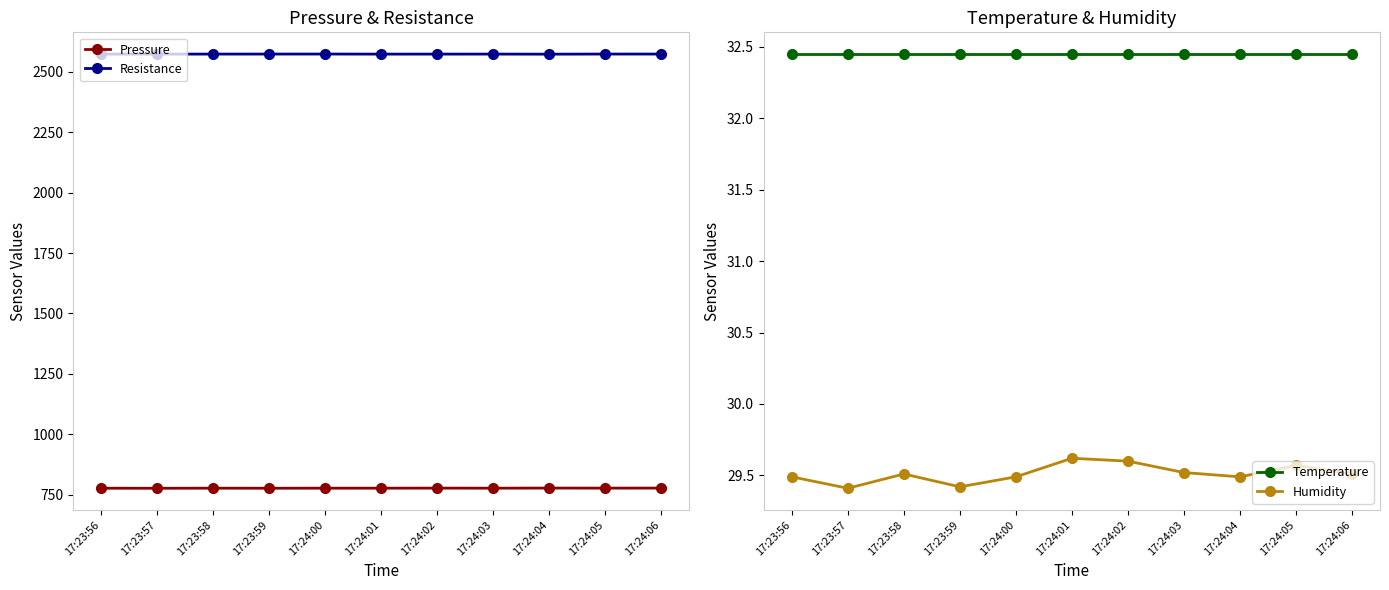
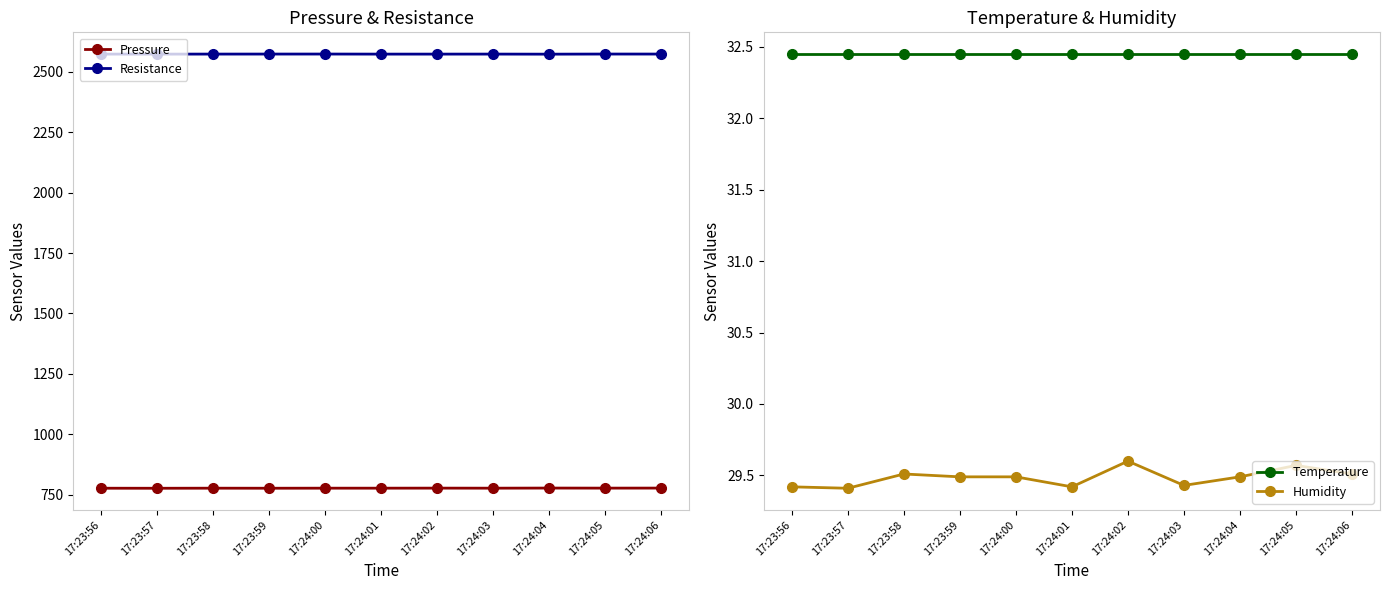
  {
    "Pressure & Resistance": {
      "Pressure": {
        "17:23:56": 780,
        "17:23:57": 780,
        "17:23:58": 780,
        "17:23:59": 780,
        "17:24:00": 780,
        "17:24:01": 780,
        "17:24:02": 780,
        "17:24:03": 780,
        "17:24:04": 780,
        "17:24:05": 780,
        "17:24:06": 780
      },
      "Resistance": {
        "17:23:58": 2570,
        "17:23:59": 2570,
        "17:24:00": 2570,
        "17:24:01": 2570,
        "17:24:02": 2570,
        "17:24:03": 2570,
        "17:24:04": 2570,
        "17:24:05": 2570,
        "17:24:06": 2570
      }
    },
    "Temperature & Humidity": {
      "Temperature": {
        "17:23:56": 32.45,
        "17:23:57": 32.45,
        "17:23:58": 32.45,
        "17:23:59": 32.45,
        "17:24:00": 32.45,
        "17:24:01": 32.45,
        "17:24:02": 32.45,
        "17:24:03": 32.45,
        "17:24:04": 32.45,
        "17:24:05": 32.45,
        "17:24:06": 32.45
      },
      "Humidity": {
-       "17:23:56": 29.49,
+       "17:23:56": 29.42,
        "17:23:57": 29.41,
        "17:23:58": 29.51,
-       "17:23:59": 29.42,
+       "17:23:59": 29.49,
        "17:24:00": 29.49,
-       "17:24:01": 29.62,
+       "17:24:01": 29.42,
        "17:24:02": 29.60,
-       "17:24:03": 29.52,
+       "17:24:03": 29.43,
        "17:24:04": 29.49
      }
    }
  }
